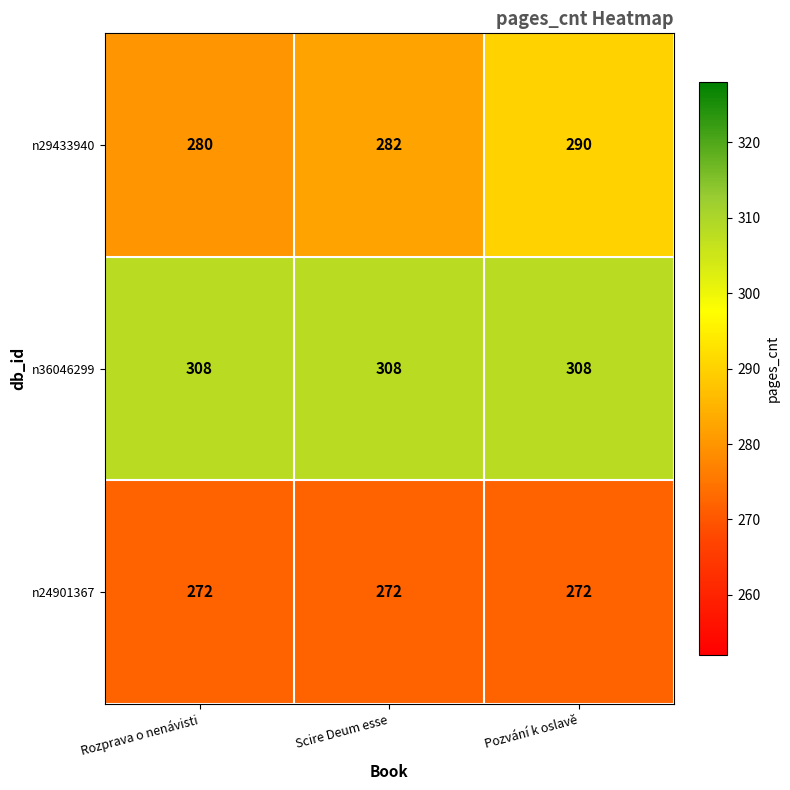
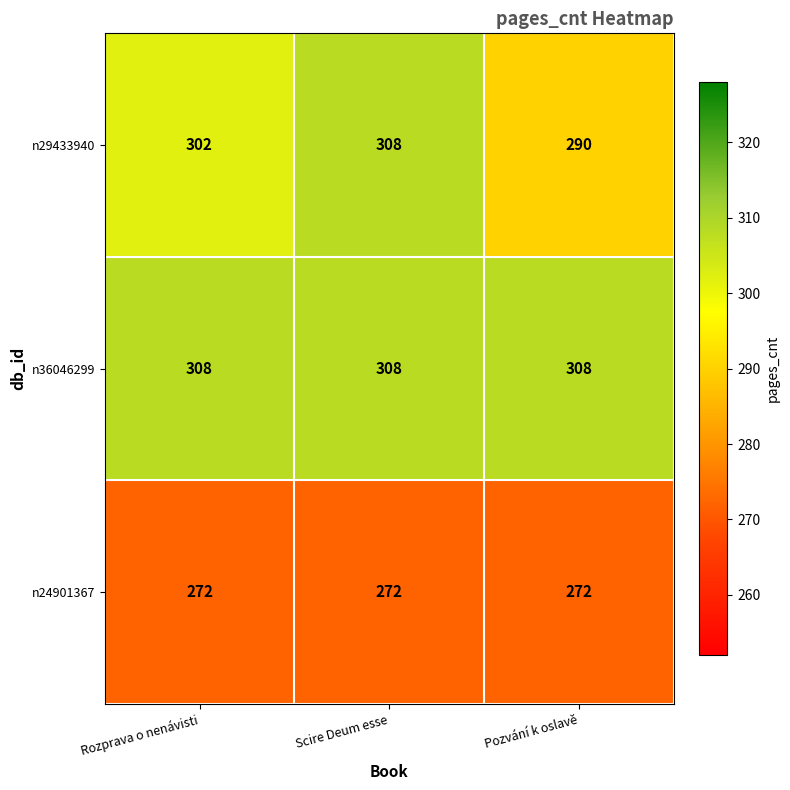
  {
    "n29433940": {
-     "Rozprava o nenávisti": 280,
-     "Scire Deum esse": 282,
+     "Rozprava o nenávisti": 302,
+     "Scire Deum esse": 308,
      "Pozvání k oslavě": 290
    },
    "n36046299": {
      "Rozprava o nenávisti": 308,
      "Scire Deum esse": 308,
      "Pozvání k oslavě": 308
    },
    "n24901367": {
      "Rozprava o nenávisti": 272,
      "Scire Deum esse": 272,
      "Pozvání k oslavě": 272
    }
  }
